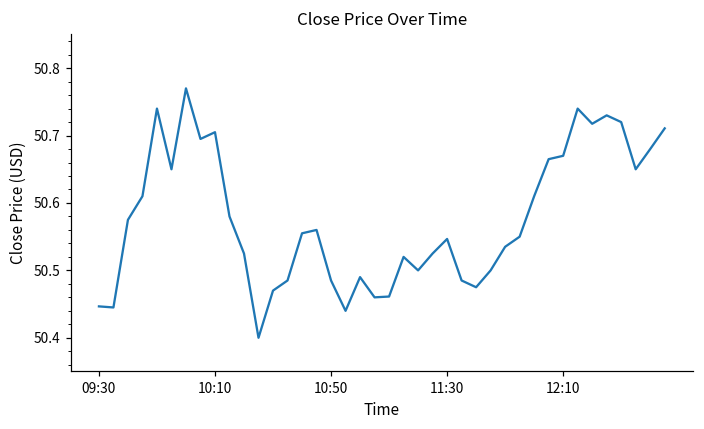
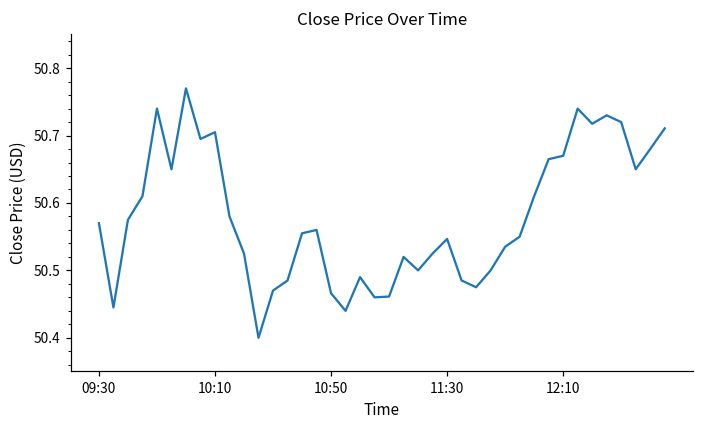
  {
-   "09:30": 50.45,
+   "09:30": 50.57,
    "10:10": 50.71,
-   "10:50": 50.49,
+   "10:50": 50.47,
    "11:30": 50.55,
    "12:10": 50.67
  }
